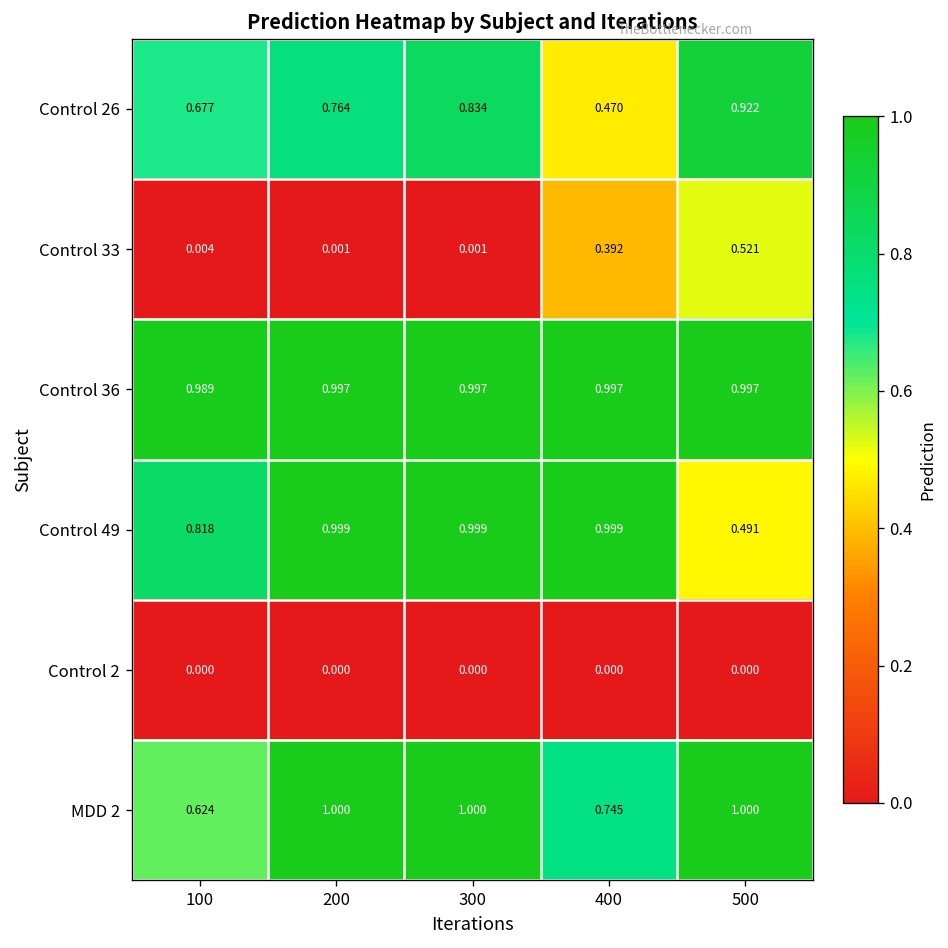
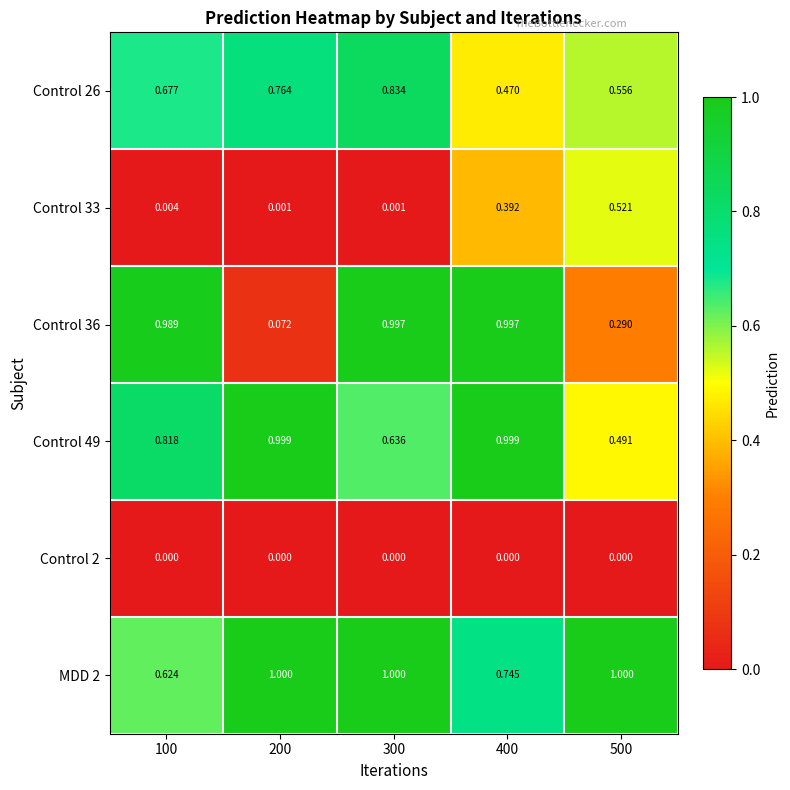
  {
    "Control 26": {
      "100": 0.677,
      "200": 0.764,
      "300": 0.834,
      "400": 0.470,
-     "500": 0.922
+     "500": 0.556
    },
    "Control 33": {
      "100": 0.004,
      "200": 0.001,
      "300": 0.001,
      "400": 0.392,
      "500": 0.521
    },
    "Control 36": {
      "100": 0.989,
-     "200": 0.997,
+     "200": 0.072,
      "300": 0.997,
      "400": 0.997,
-     "500": 0.997
+     "500": 0.290
    },
    "Control 49": {
      "100": 0.818,
      "200": 0.999,
-     "300": 0.999,
+     "300": 0.636,
      "400": 0.999,
      "500": 0.491
    },
    "Control 2": {
      "100": 0.000,
      "200": 0.000,
      "300": 0.000,
      "400": 0.000,
      "500": 0.000
    },
    "MDD 2": {
      "100": 0.624,
      "200": 1.000,
      "300": 1.000,
      "400": 0.745,
      "500": 1.000
    }
  }
